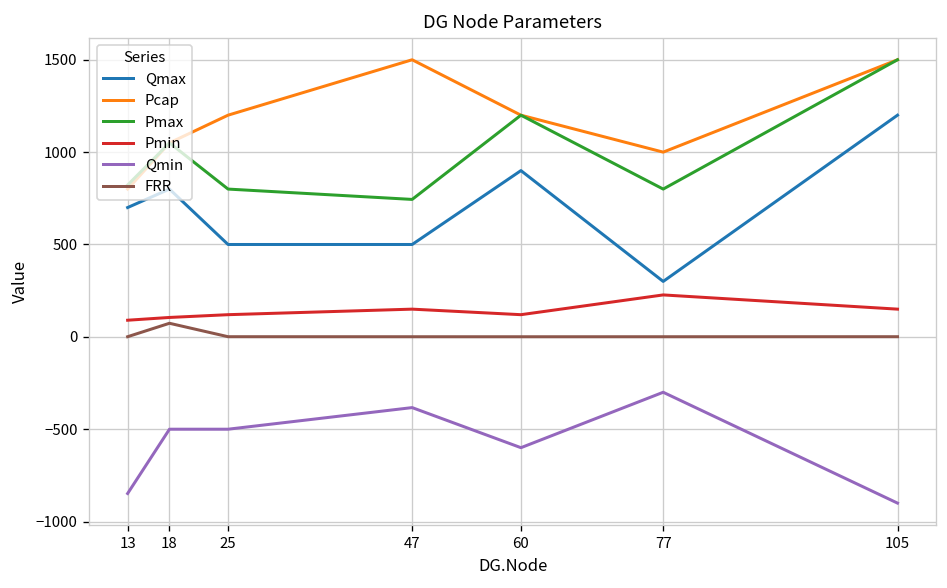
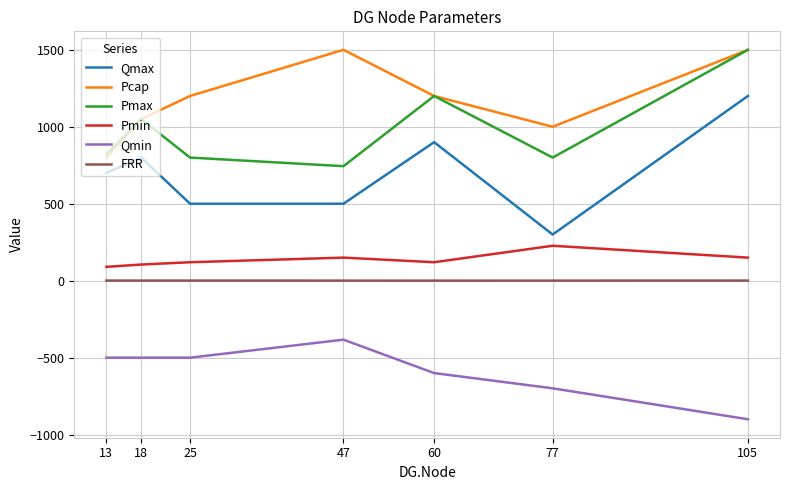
  {
    "Qmax": {
      "25": 500,
      "47": 500,
      "60": 900,
      "77": 300,
      "105": 1200
    },
    "Pcap": {
      "25": 1200,
      "47": 1500,
      "77": 1000
    },
    "Pmax": {
      "25": 800,
      "47": 740,
      "77": 800
    },
    "Pmin": {
      "13": 90,
      "18": 110,
      "25": 120,
      "47": 150,
      "60": 120,
      "77": 230,
      "105": 150
    },
    "Qmin": {
-     "13": -850,
+     "13": -500,
      "18": -500,
      "25": -500,
      "47": -380,
      "60": -600,
-     "77": -300,
+     "77": -700,
      "105": -900
    },
    "FRR": {
      "13": 0,
-     "18": 70,
+     "18": 0,
      "25": 0,
      "47": 0,
      "60": 0,
      "77": 0,
      "105": 0
    }
  }
